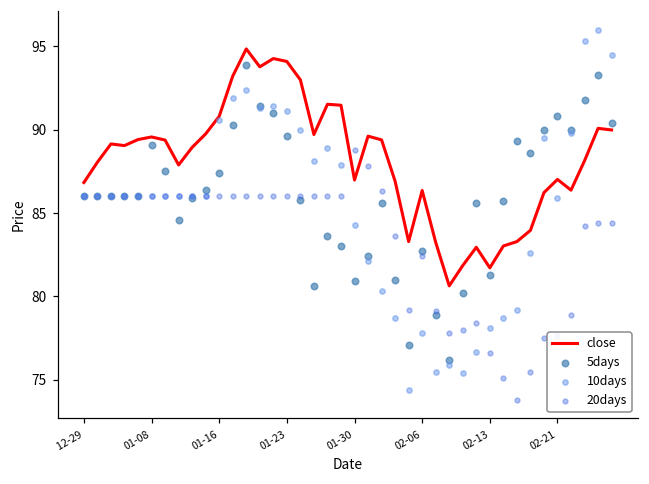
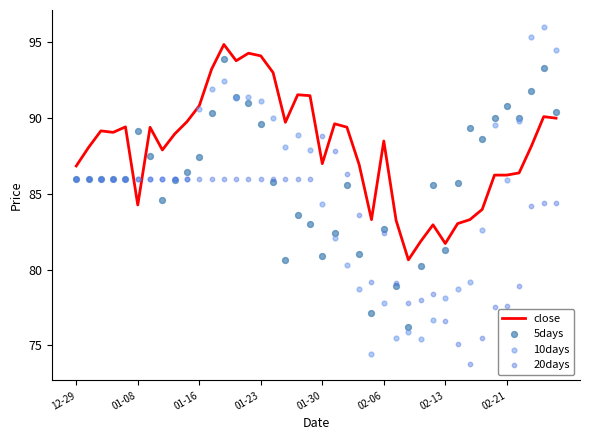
  {
    "close": {
      "12-29": 86.8,
-     "01-08": 89.6,
+     "01-08": 84.3,
      "01-16": 90.8,
      "01-23": 94.1,
      "01-30": 87.0,
-     "02-06": 86.4,
+     "02-06": 88.5,
      "02-13": 81.7,
-     "02-21": 87.0
+     "02-21": 86.2
    }
  }
